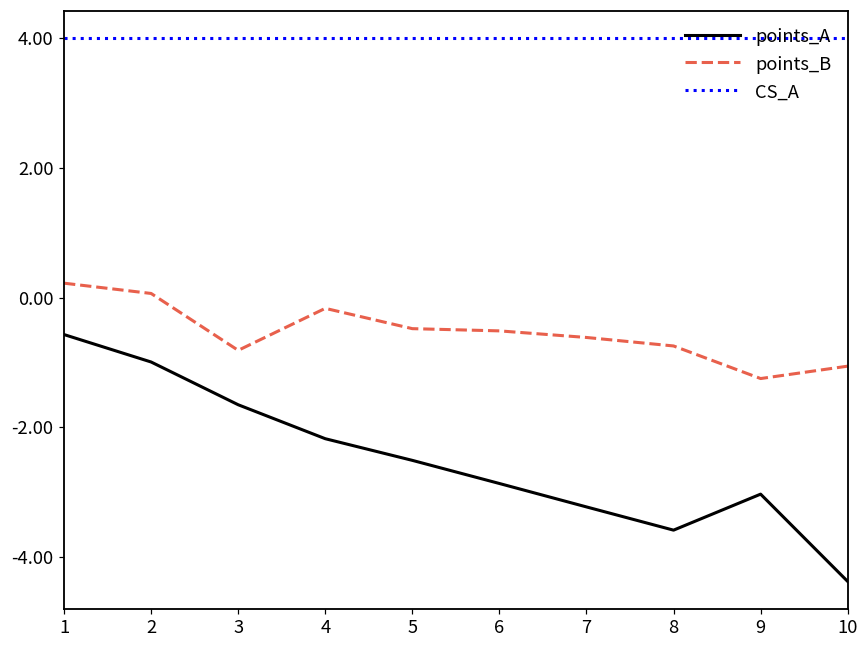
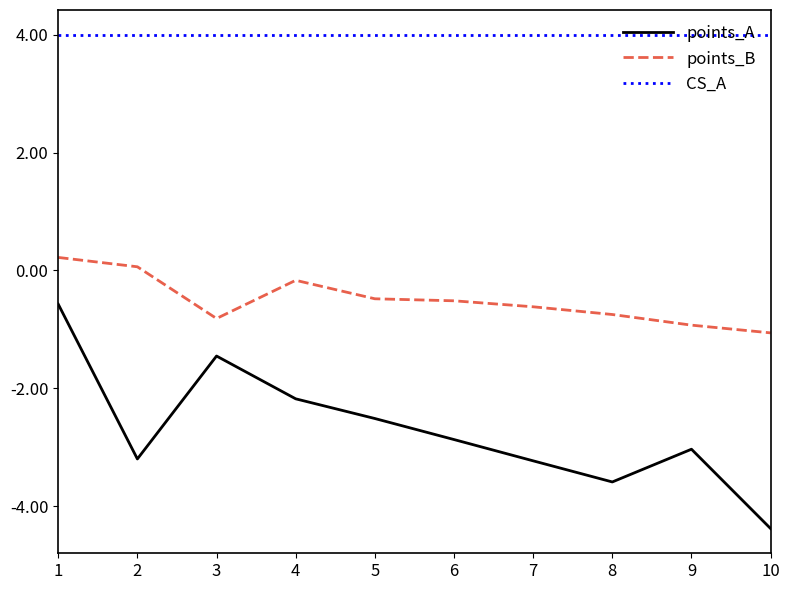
  {
    "points_A": {
      "1": -0.6,
-     "2": -1.0,
-     "3": -1.7,
+     "2": -3.2,
+     "3": -1.5,
      "4": -2.2,
      "5": -2.5,
      "6": -2.9,
      "7": -3.2,
      "8": -3.6,
      "9": -3.0,
      "10": -4.4
    },
    "points_B": {
      "1": 0.2,
      "2": 0.1,
      "3": -0.8,
      "4": -0.2,
      "5": -0.5,
      "6": -0.5,
      "7": -0.6,
      "8": -0.7,
-     "9": -1.3,
+     "9": -0.9,
      "10": -1.1
    },
    "CS_A": {
      "1": 4.0,
      "2": 4.0,
      "3": 4.0,
      "4": 4.0,
      "5": 4.0,
      "6": 4.0,
      "7": 4.0,
      "8": 4.0,
      "9": 4.0,
      "10": 4.0
    }
  }
